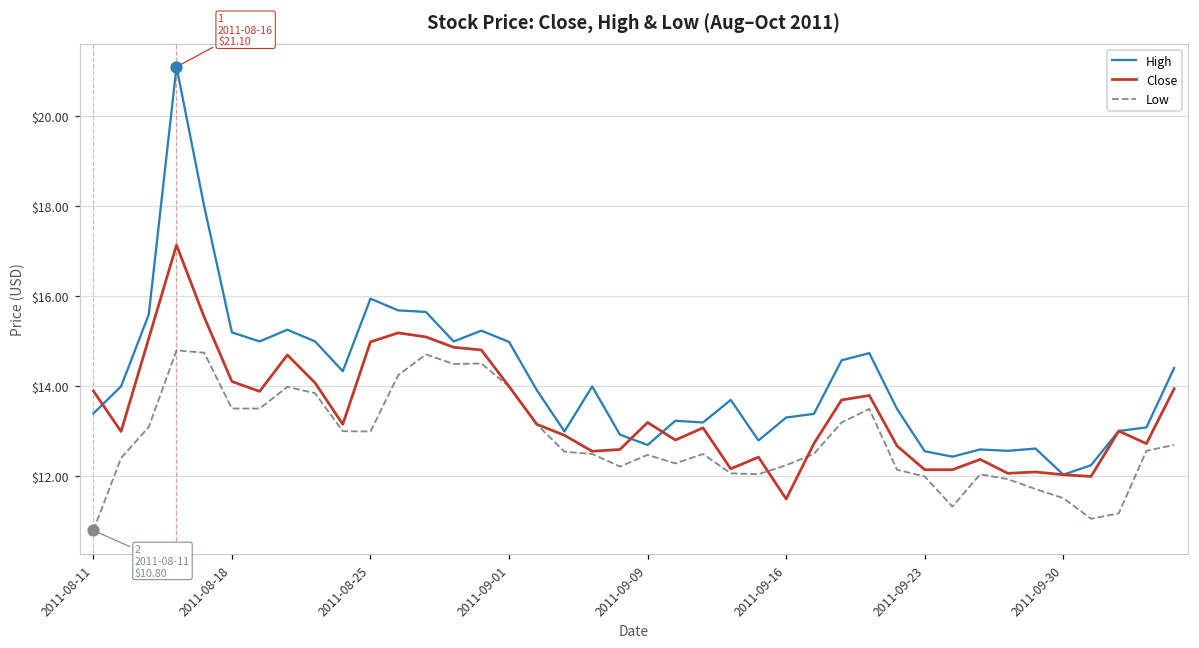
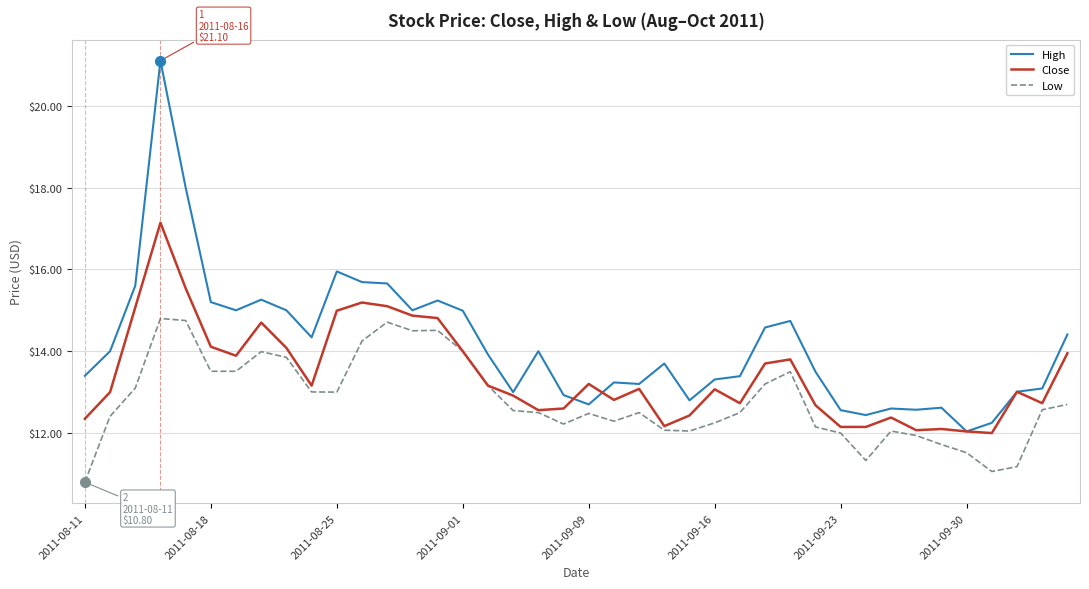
  {
    "Close": {
-     "2011-08-11": "$13.9",
+     "2011-08-11": "$12.4",
      "2011-08-18": "$14.1",
      "2011-08-25": "$15.0",
      "2011-09-09": "$13.2",
-     "2011-09-16": "$11.5",
+     "2011-09-16": "$13.1",
      "2011-09-23": "$12.2"
    }
  }
